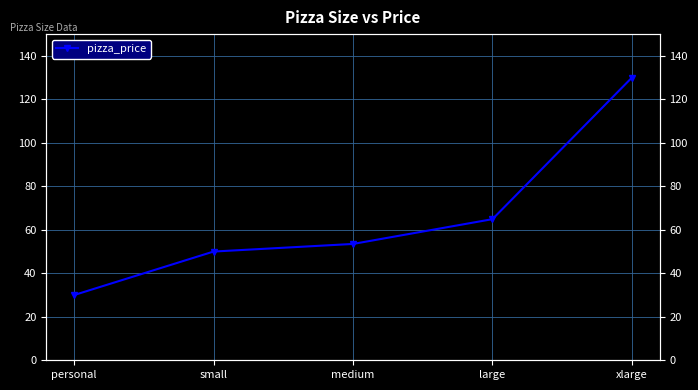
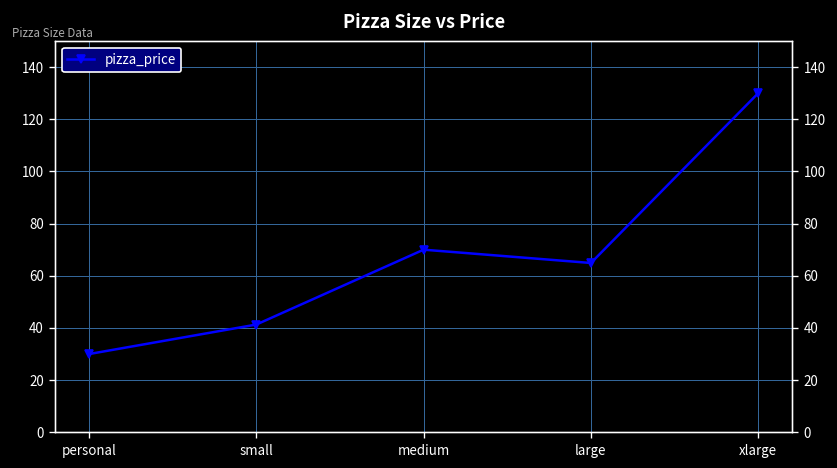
  {
    "personal": 30,
-   "small": 50,
-   "medium": 54,
+   "small": 41,
+   "medium": 70,
    "large": 65,
    "xlarge": 130
  }
